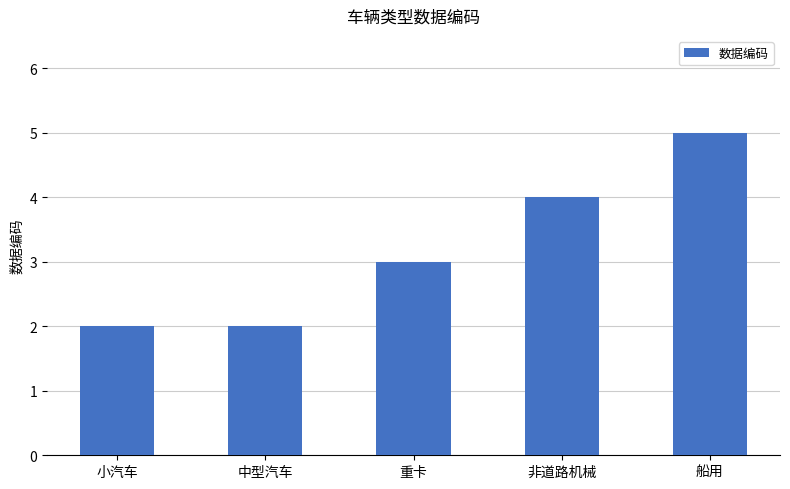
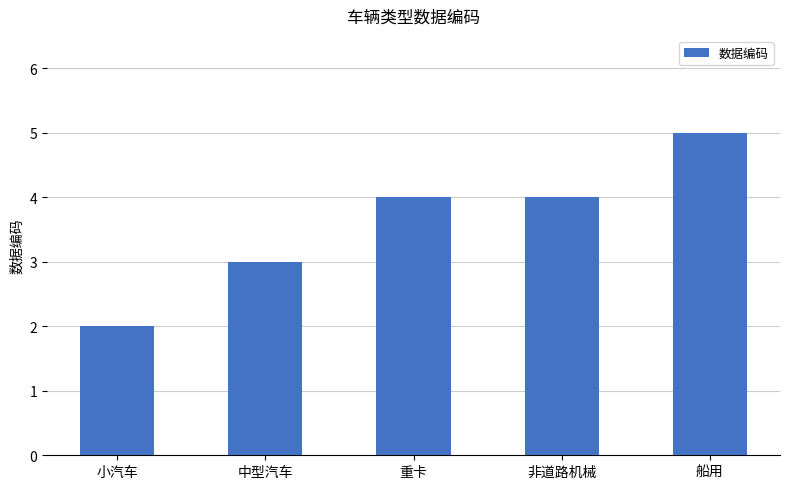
  {
    "小汽车": 2,
-   "中型汽车": 2,
-   "重卡": 3,
+   "中型汽车": 3,
+   "重卡": 4,
    "非道路机械": 4,
    "船用": 5
  }
